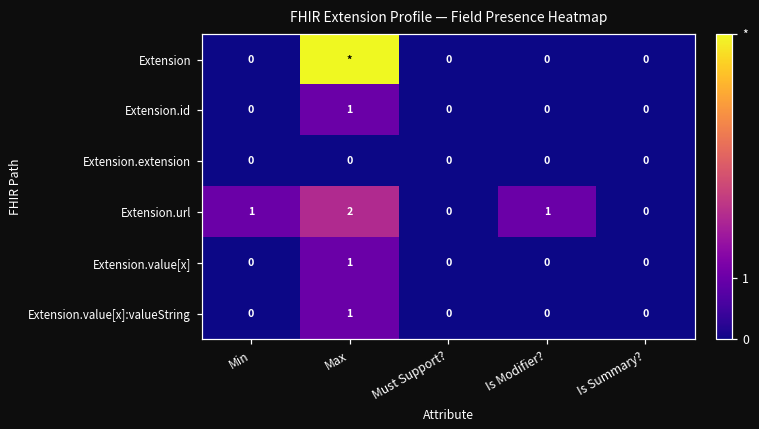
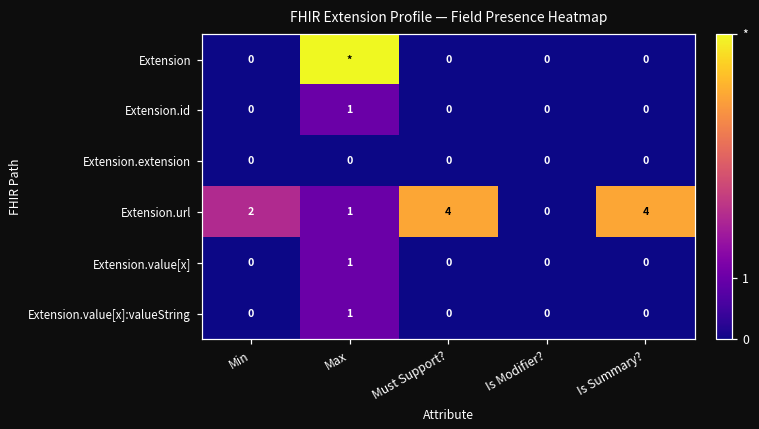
  {
    "Extension": {
      "Min": 0,
      "Must Support?": 0,
      "Is Modifier?": 0,
      "Is Summary?": 0
    },
    "Extension.id": {
      "Min": 0,
      "Max": 1,
      "Must Support?": 0,
      "Is Modifier?": 0,
      "Is Summary?": 0
    },
    "Extension.extension": {
      "Min": 0,
      "Max": 0,
      "Must Support?": 0,
      "Is Modifier?": 0,
      "Is Summary?": 0
    },
    "Extension.url": {
-     "Min": 1,
-     "Max": 2,
-     "Must Support?": 0,
-     "Is Modifier?": 1,
-     "Is Summary?": 0
+     "Min": 2,
+     "Max": 1,
+     "Must Support?": 4,
+     "Is Modifier?": 0,
+     "Is Summary?": 4
    },
    "Extension.value[x]": {
      "Min": 0,
      "Max": 1,
      "Must Support?": 0,
      "Is Modifier?": 0,
      "Is Summary?": 0
    },
    "Extension.value[x]:valueString": {
      "Min": 0,
      "Max": 1,
      "Must Support?": 0,
      "Is Modifier?": 0,
      "Is Summary?": 0
    }
  }
